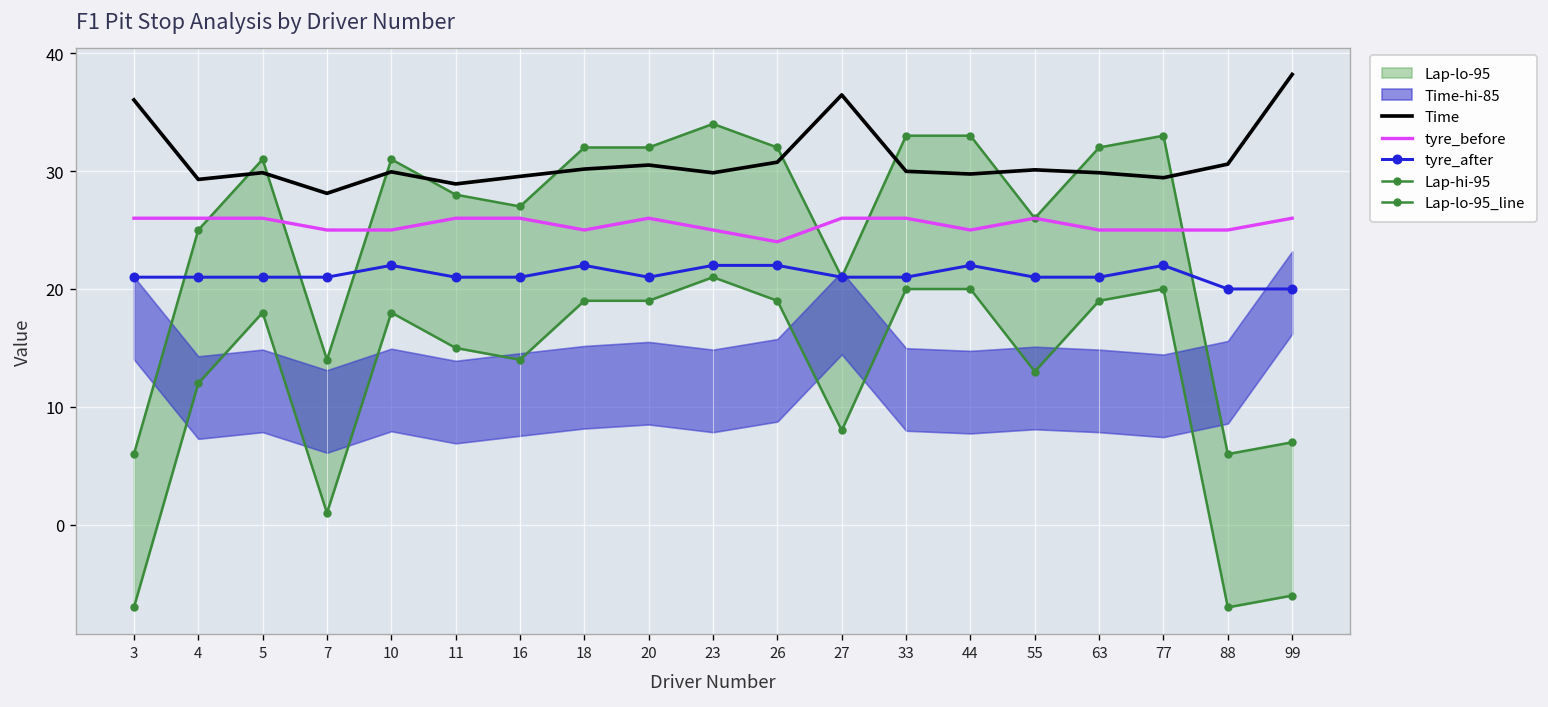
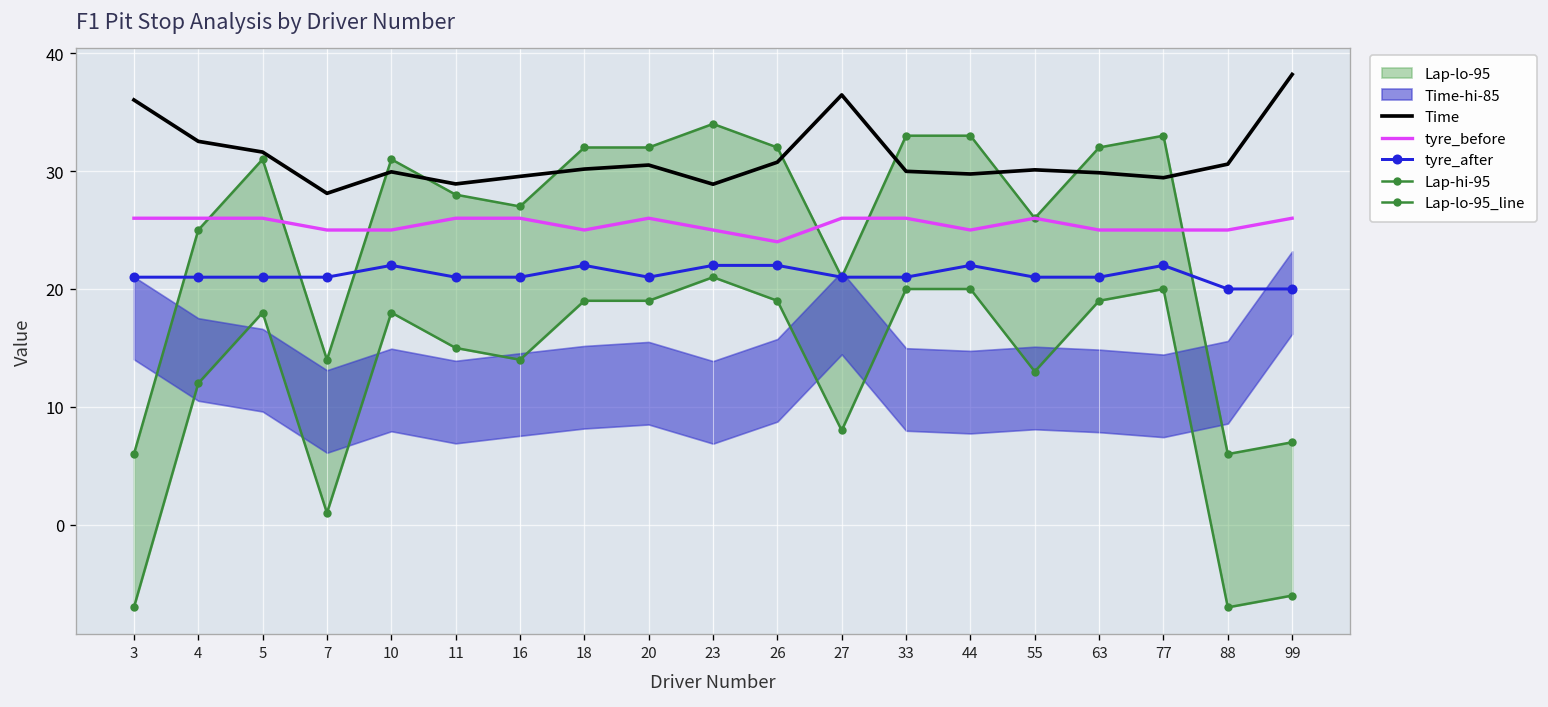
  {
    "Time": {
      "3": 36,
-     "4": 29,
-     "5": 30,
+     "4": 33,
+     "5": 32,
      "7": 28,
      "10": 30,
      "11": 29,
      "16": 30,
      "18": 30,
      "20": 31,
-     "23": 30,
+     "23": 29,
      "26": 31,
      "27": 36,
      "33": 30,
      "44": 30,
      "55": 30,
      "63": 30,
      "77": 29,
      "88": 31,
      "99": 38
    },
    "tyre_before": {
      "3": 26,
      "4": 26,
      "5": 26,
      "7": 25,
      "10": 25,
      "11": 26,
      "16": 26,
      "18": 25,
      "20": 26,
      "23": 25,
      "26": 24,
      "27": 26,
      "33": 26,
      "44": 25,
      "63": 25,
      "77": 25,
      "88": 25,
      "99": 26
    }
  }
